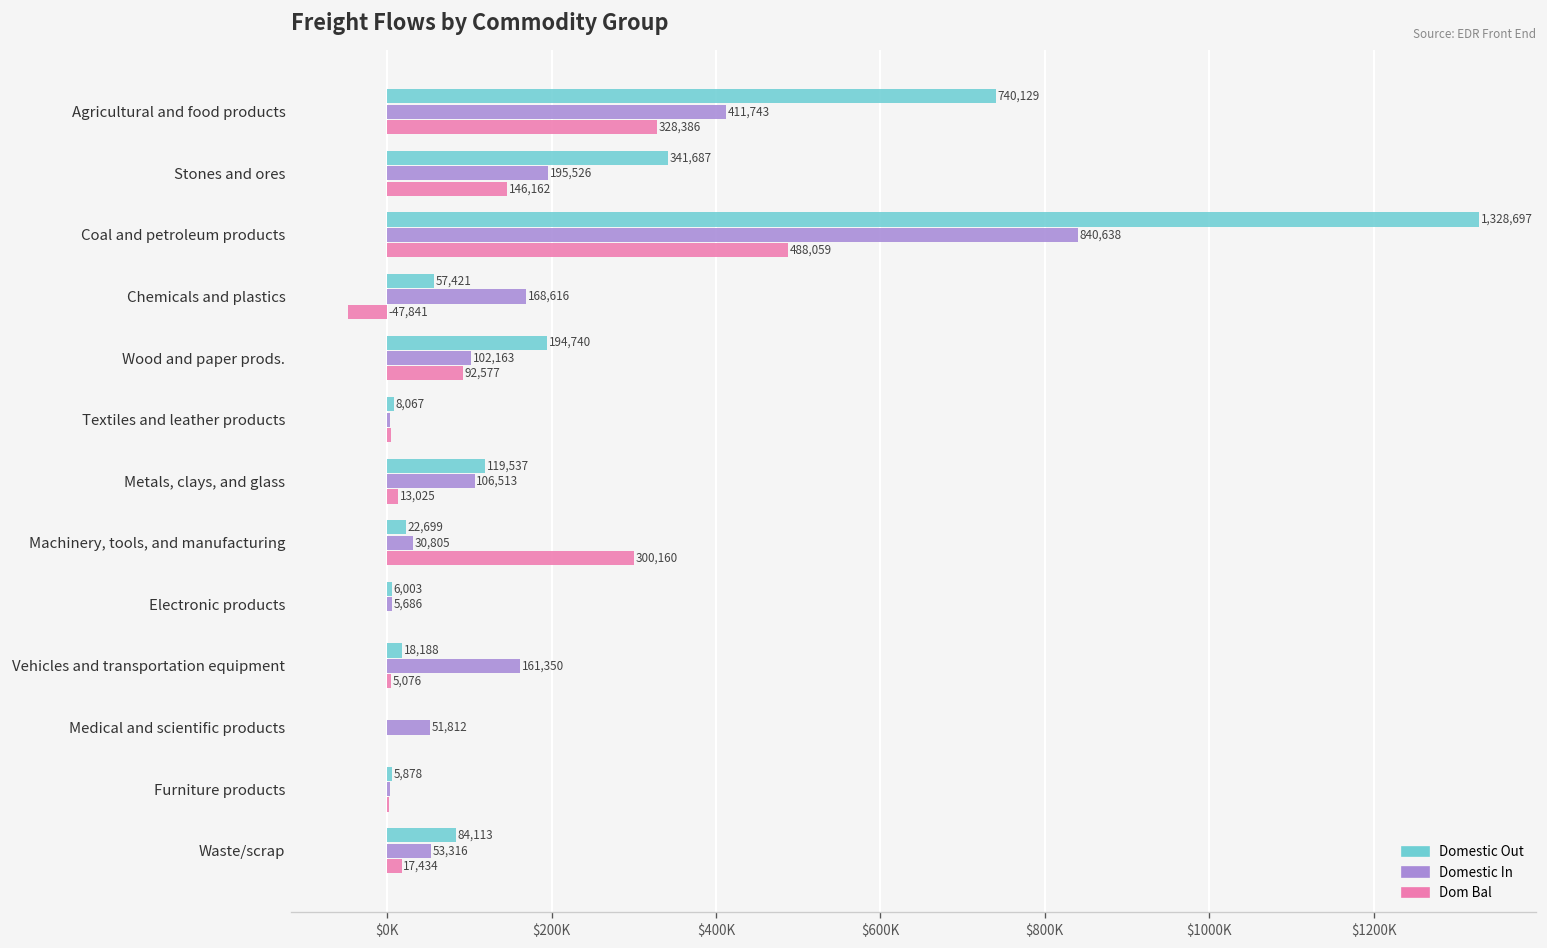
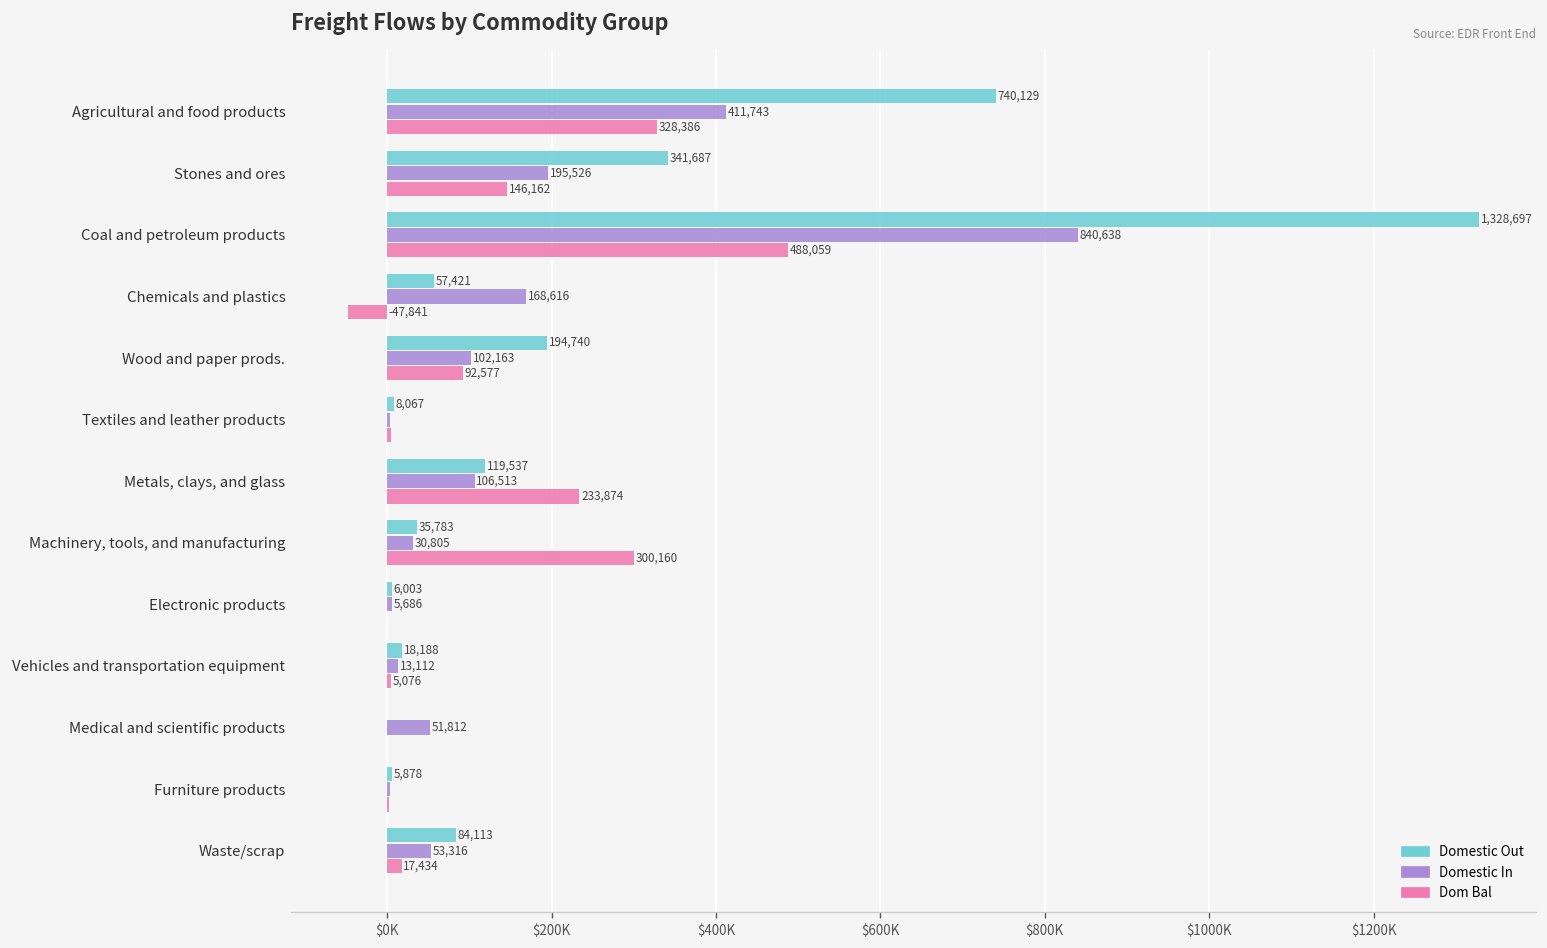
  {
    "Domestic Out": {
      "Agricultural and food products": "740,129",
      "Stones and ores": "341,687",
      "Coal and petroleum products": "1,328,697",
      "Chemicals and plastics": "57,421",
      "Wood and paper prods.": "194,740",
      "Textiles and leather products": "8,067",
      "Metals, clays, and glass": "119,537",
-     "Machinery, tools, and manufacturing": "22,699",
+     "Machinery, tools, and manufacturing": "35,783",
      "Electronic products": "6,003",
      "Vehicles and transportation equipment": "18,188",
      "Furniture products": "5,878",
      "Waste/scrap": "84,113"
    },
    "Domestic In": {
      "Agricultural and food products": "411,743",
      "Stones and ores": "195,526",
      "Coal and petroleum products": "840,638",
      "Chemicals and plastics": "168,616",
      "Wood and paper prods.": "102,163",
      "Metals, clays, and glass": "106,513",
      "Machinery, tools, and manufacturing": "30,805",
      "Electronic products": "5,686",
-     "Vehicles and transportation equipment": "161,350",
+     "Vehicles and transportation equipment": "13,112",
      "Medical and scientific products": "51,812",
      "Waste/scrap": "53,316"
    },
    "Dom Bal": {
      "Agricultural and food products": "328,386",
      "Stones and ores": "146,162",
      "Coal and petroleum products": "488,059",
      "Wood and paper prods.": "92,577",
-     "Metals, clays, and glass": "13,025",
+     "Metals, clays, and glass": "233,874",
      "Machinery, tools, and manufacturing": "300,160",
      "Vehicles and transportation equipment": "5,076",
      "Waste/scrap": "17,434"
    }
  }
